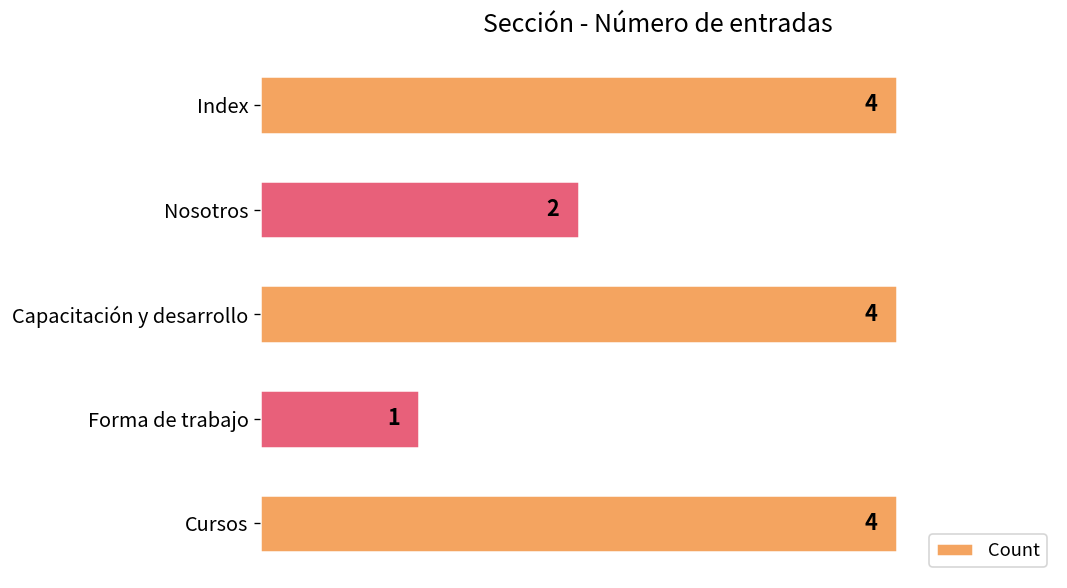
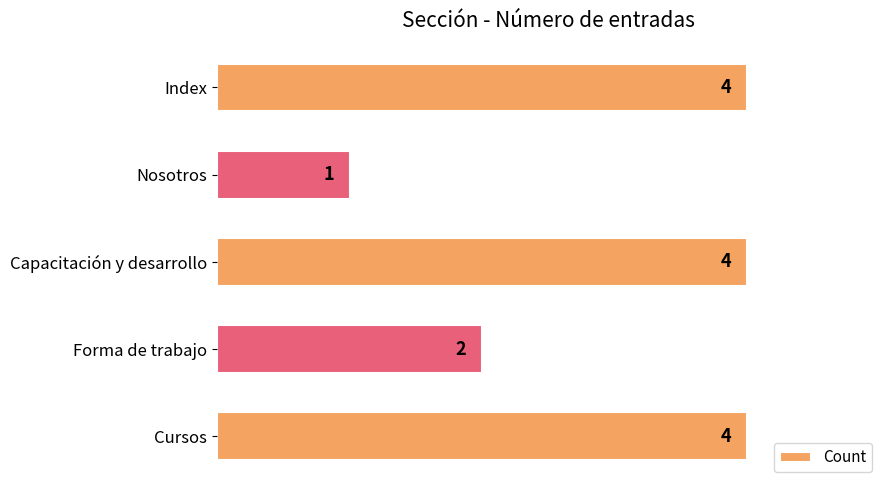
  {
    "Index": 4,
-   "Nosotros": 2,
+   "Nosotros": 1,
    "Capacitación y desarrollo": 4,
-   "Forma de trabajo": 1,
+   "Forma de trabajo": 2,
    "Cursos": 4
  }
